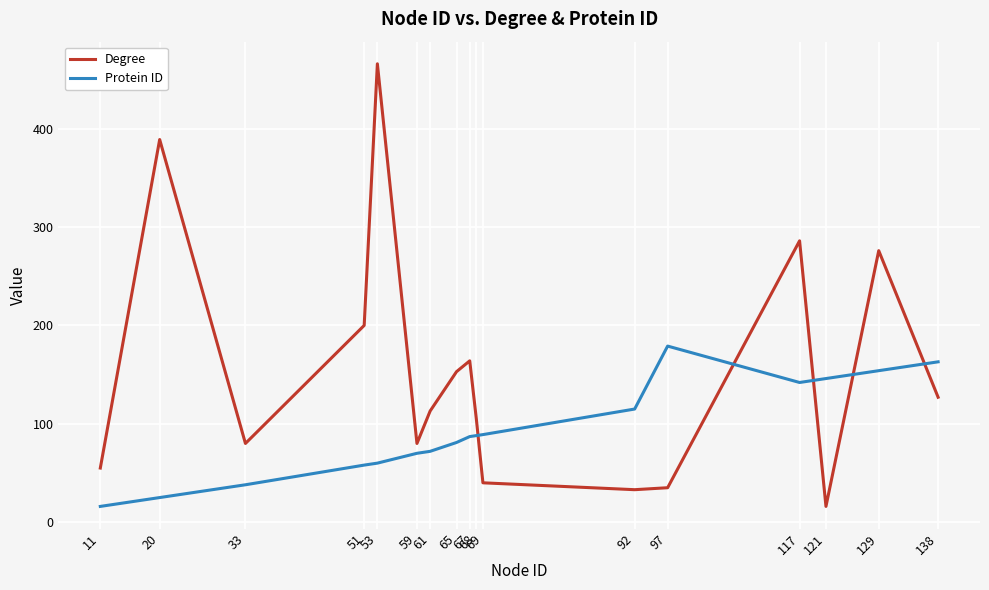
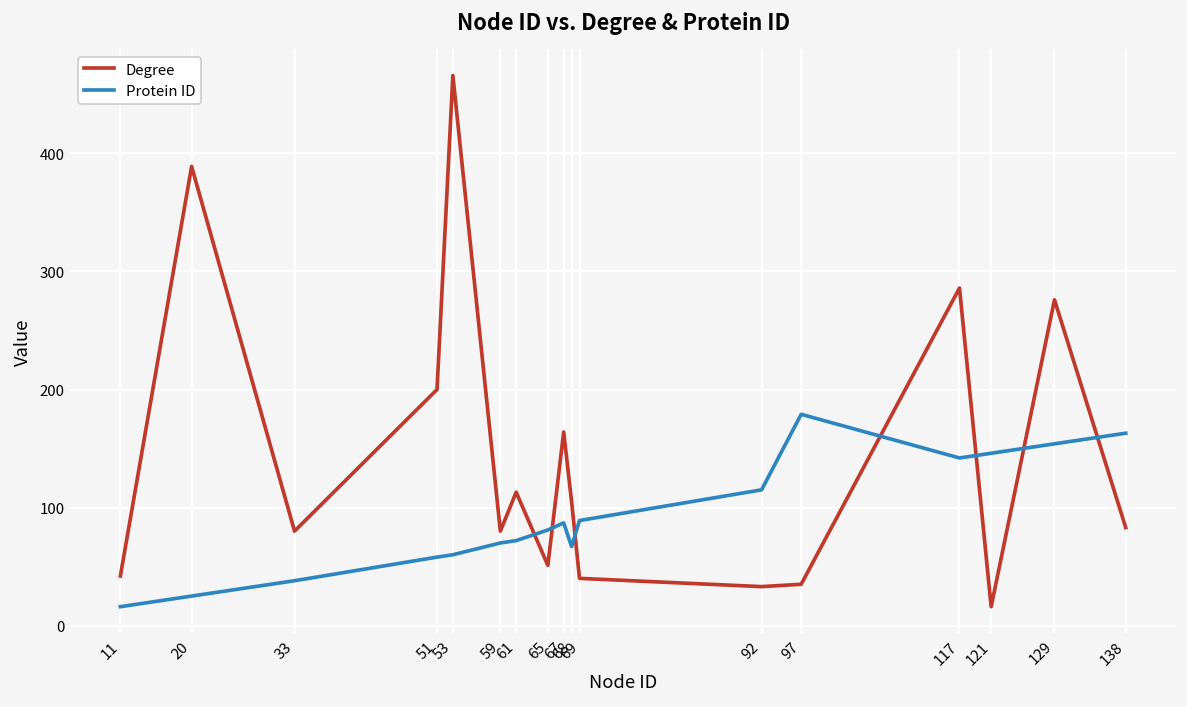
  {
    "Degree": {
-     "11": 60,
+     "11": 40,
      "20": 390,
      "33": 80,
      "51": 200,
      "53": 470,
      "59": 80,
      "61": 110,
-     "65": 150,
+     "65": 50,
      "67": 160,
      "68": 110,
      "69": 40,
      "92": 30,
      "97": 40,
      "117": 290,
      "121": 20,
      "129": 280,
-     "138": 130
+     "138": 80
    },
    "Protein ID": {
      "11": 20,
      "20": 30,
      "33": 40,
      "51": 60,
      "53": 60,
      "59": 70,
      "61": 70,
      "65": 80,
      "67": 90,
-     "68": 90,
+     "68": 70,
      "69": 90,
      "92": 120,
      "97": 180,
      "117": 140,
      "121": 150,
      "129": 150,
      "138": 160
    }
  }
